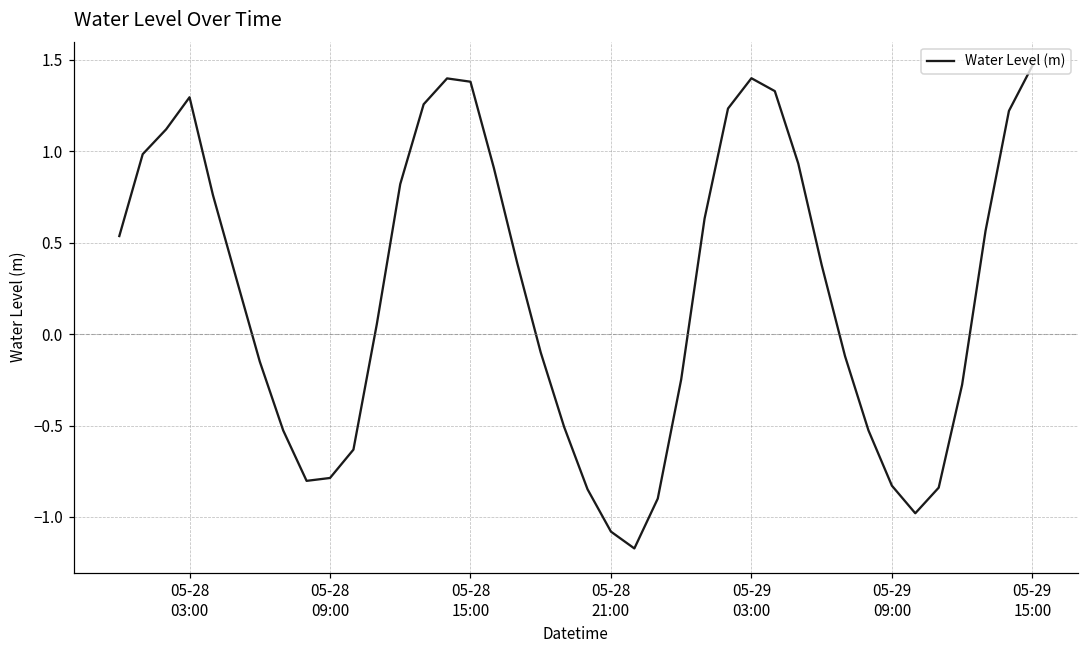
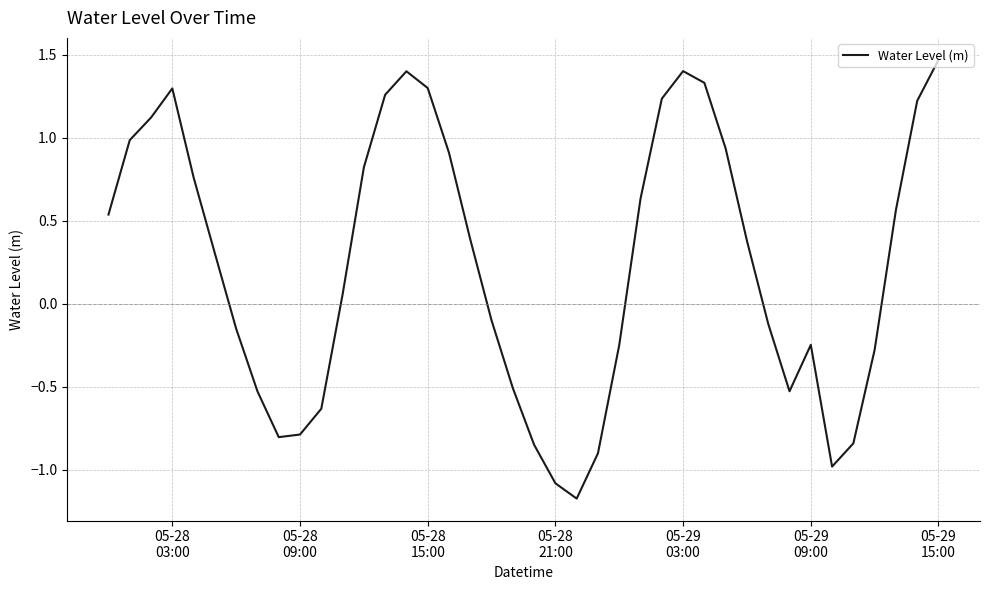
  {
    "05-28 03:00": 1.30,
    "05-28 09:00": -0.79,
-   "05-28 15:00": 1.38,
+   "05-28 15:00": 1.30,
    "05-28 21:00": -1.08,
    "05-29 03:00": 1.40,
-   "05-29 09:00": -0.83
+   "05-29 09:00": -0.25
  }
